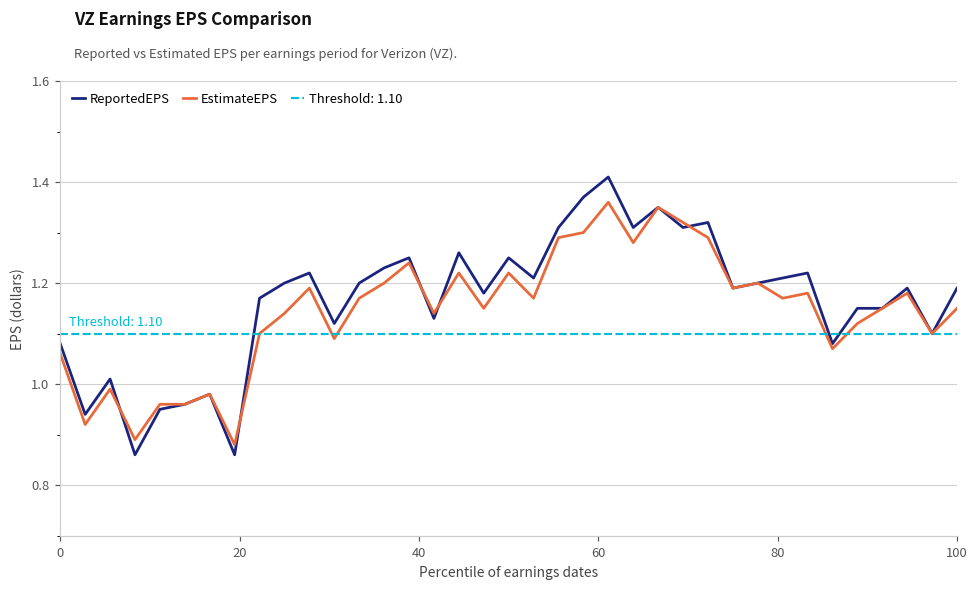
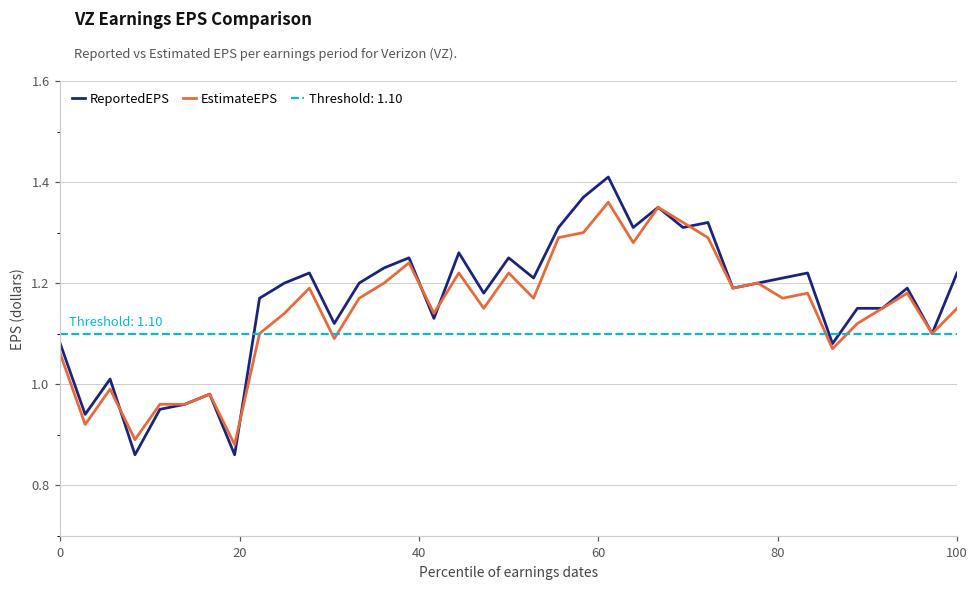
  {
    "ReportedEPS": {
-     "100": 1.19
+     "100": 1.22
    },
    "EstimateEPS": {
      "0": 1.06,
      "100": 1.15
    }
  }
